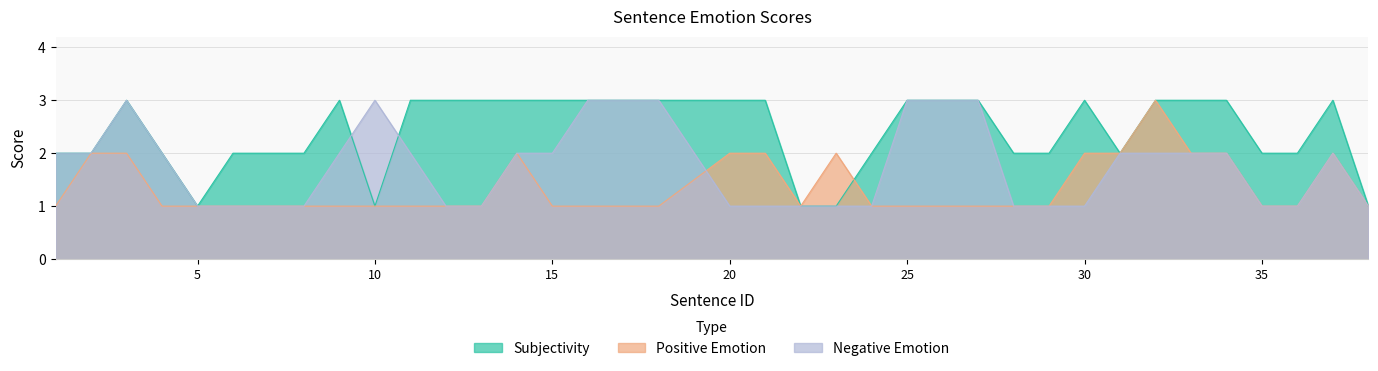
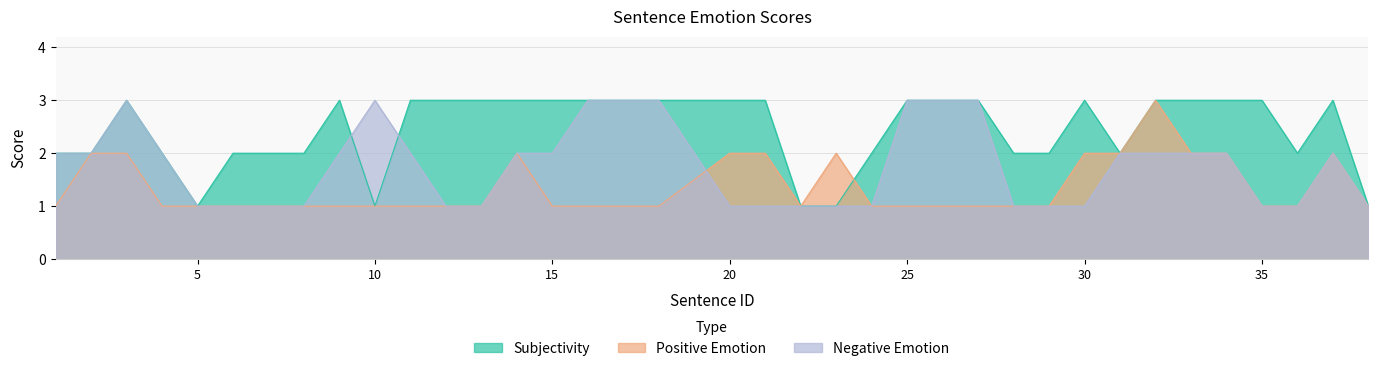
  {
    "Subjectivity": {
      "15": 3,
      "20": 3,
      "30": 3,
-     "35": 2
+     "35": 3
    },
    "Positive Emotion": {
      "15": 1,
      "20": 2,
      "25": 1,
      "30": 2
    },
    "Negative Emotion": {
      "10": 3,
      "15": 2,
      "20": 1,
      "30": 1
    }
  }
